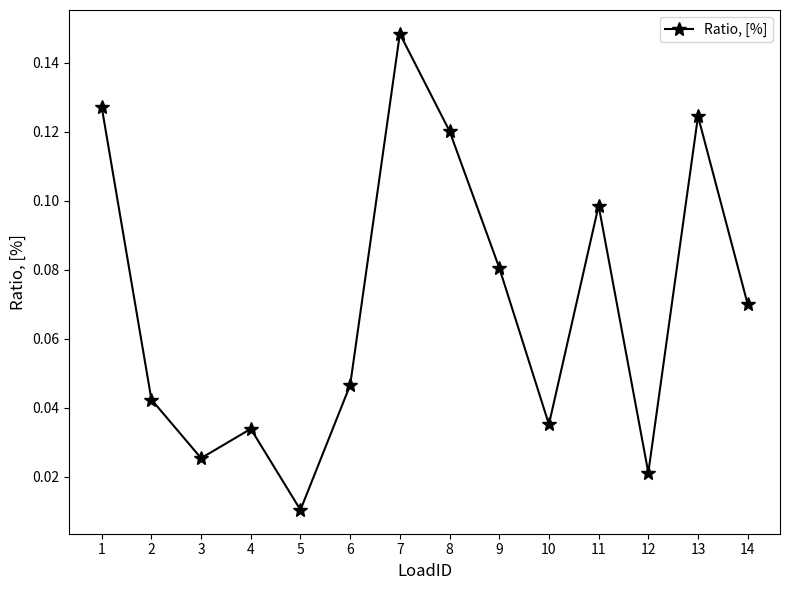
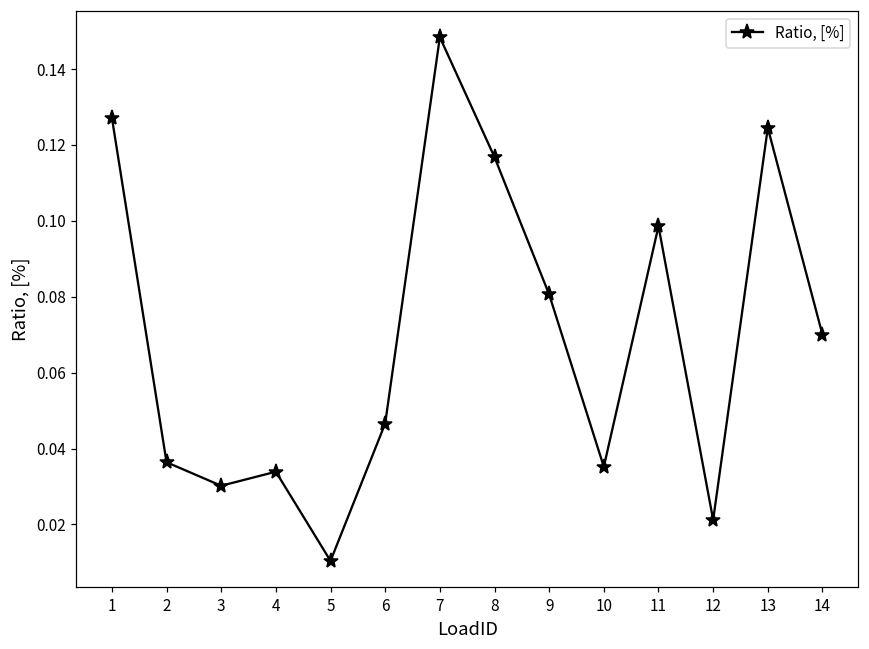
  {
    "1": 0.127,
-   "2": 0.042,
-   "3": 0.025,
+   "2": 0.036,
+   "3": 0.030,
    "4": 0.034,
    "5": 0.010,
    "6": 0.047,
    "7": 0.148,
-   "8": 0.120,
+   "8": 0.117,
    "9": 0.081,
    "10": 0.035,
    "11": 0.099,
    "12": 0.021,
    "13": 0.125,
    "14": 0.070
  }
